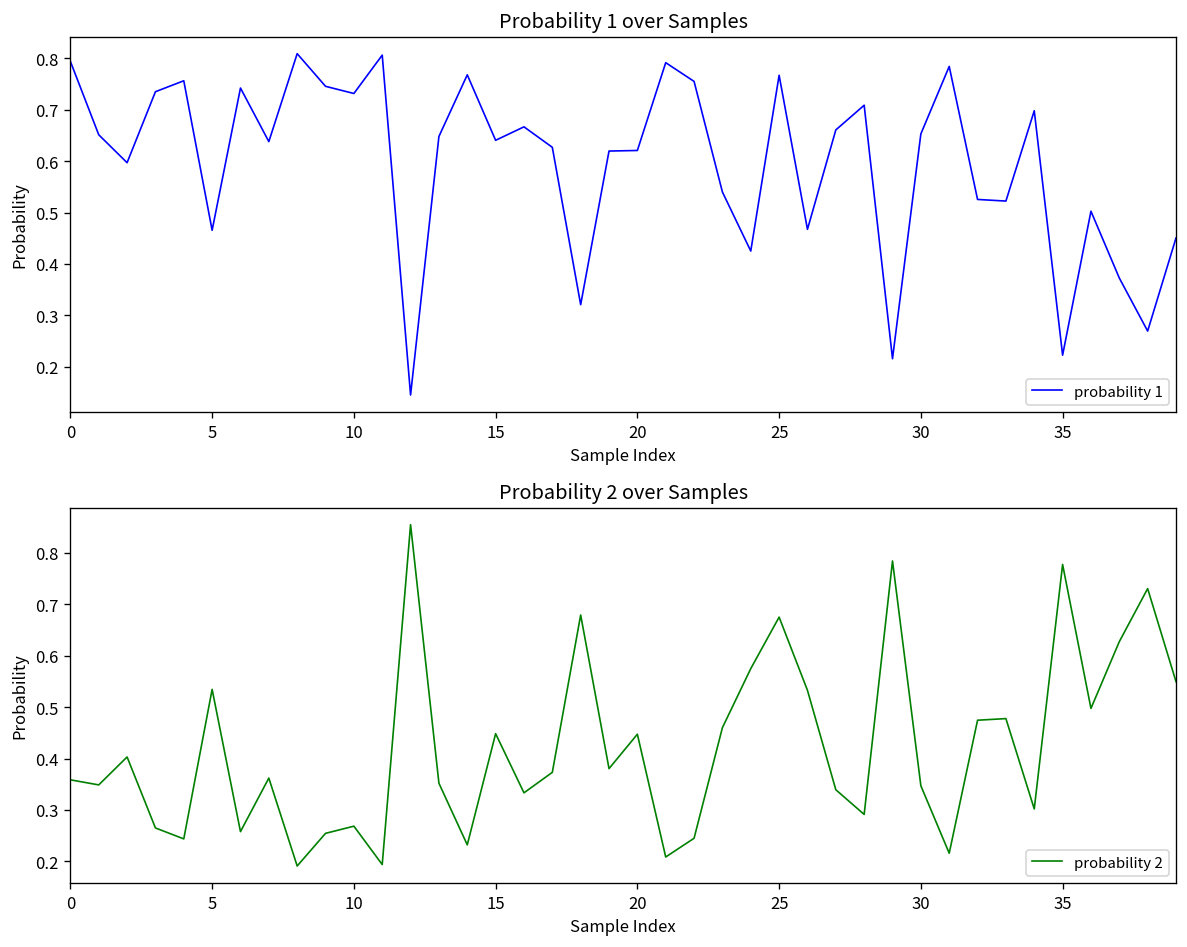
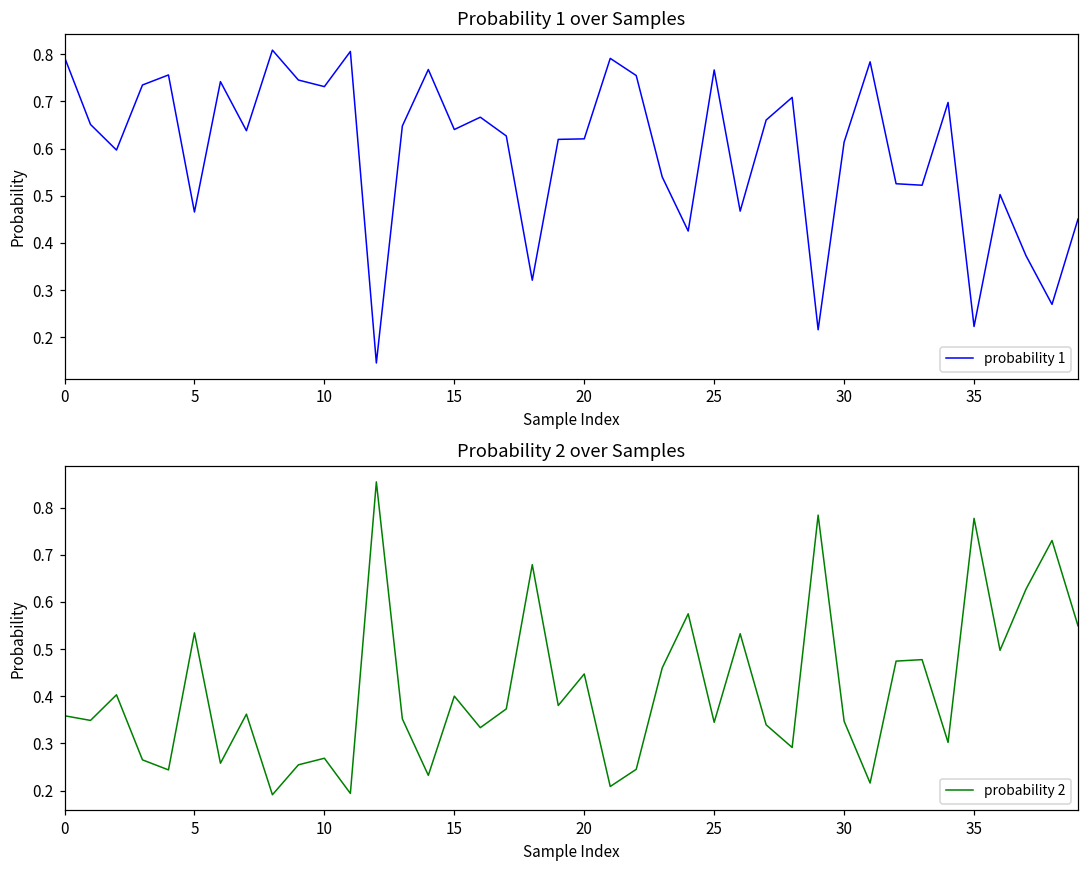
  {
    "Probability 1 over Samples": {
      "0": 0.79,
      "5": 0.47,
      "10": 0.73,
      "15": 0.64,
      "20": 0.62,
      "25": 0.77,
-     "30": 0.65,
+     "30": 0.61,
      "35": 0.22
    },
    "Probability 2 over Samples": {
      "0": 0.36,
      "5": 0.53,
      "10": 0.27,
-     "15": 0.45,
+     "15": 0.40,
      "20": 0.45,
-     "25": 0.68,
+     "25": 0.34,
      "30": 0.35,
      "35": 0.78
    }
  }
